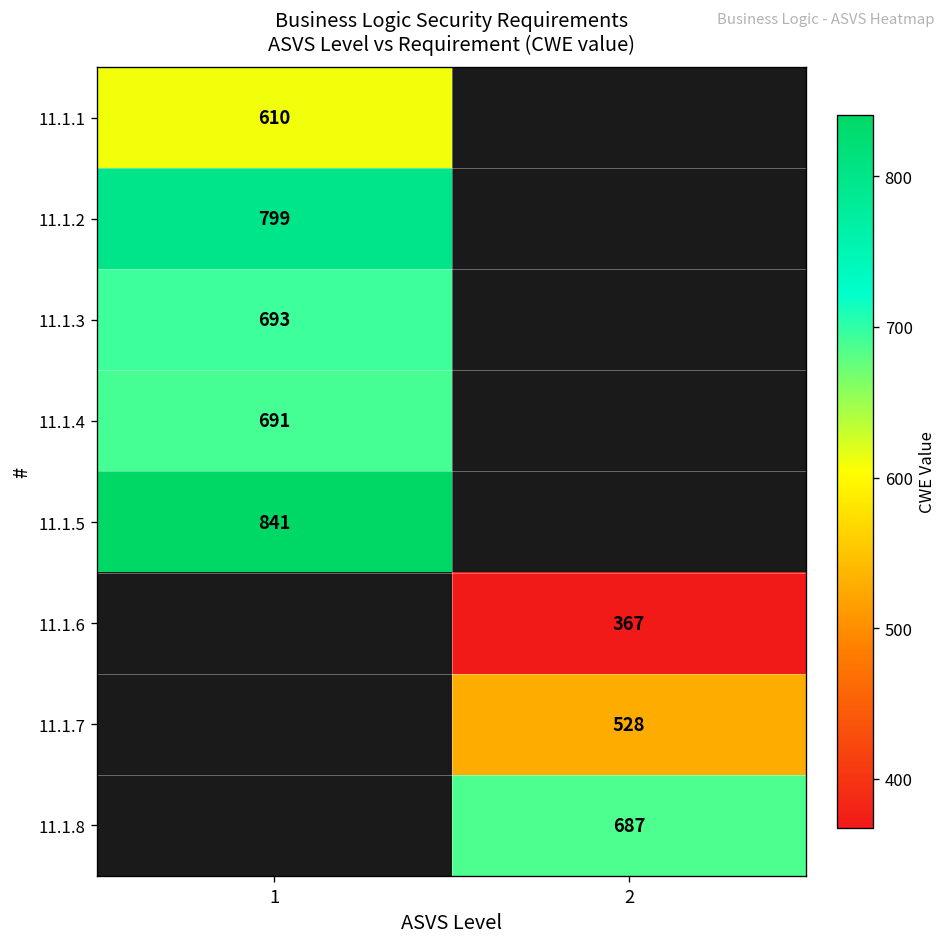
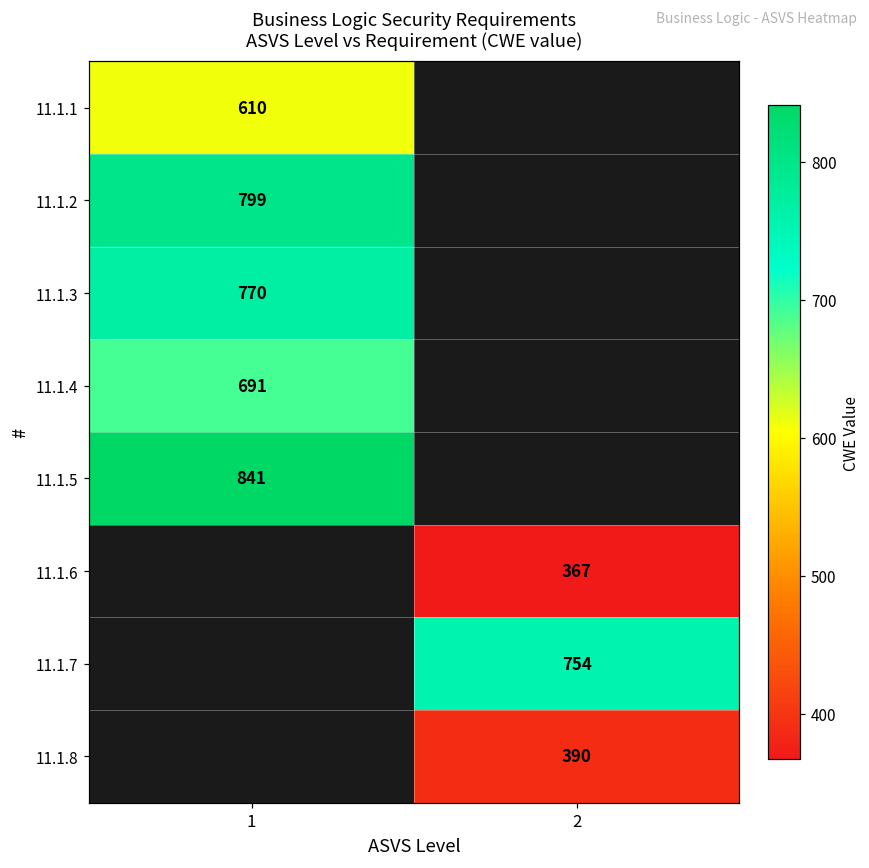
  {
    "11.1.1": {
      "1": 610
    },
    "11.1.2": {
      "1": 799
    },
    "11.1.3": {
-     "1": 693
+     "1": 770
    },
    "11.1.4": {
      "1": 691
    },
    "11.1.5": {
      "1": 841
    },
    "11.1.6": {
      "2": 367
    },
    "11.1.7": {
-     "2": 528
+     "2": 754
    },
    "11.1.8": {
-     "2": 687
+     "2": 390
    }
  }
